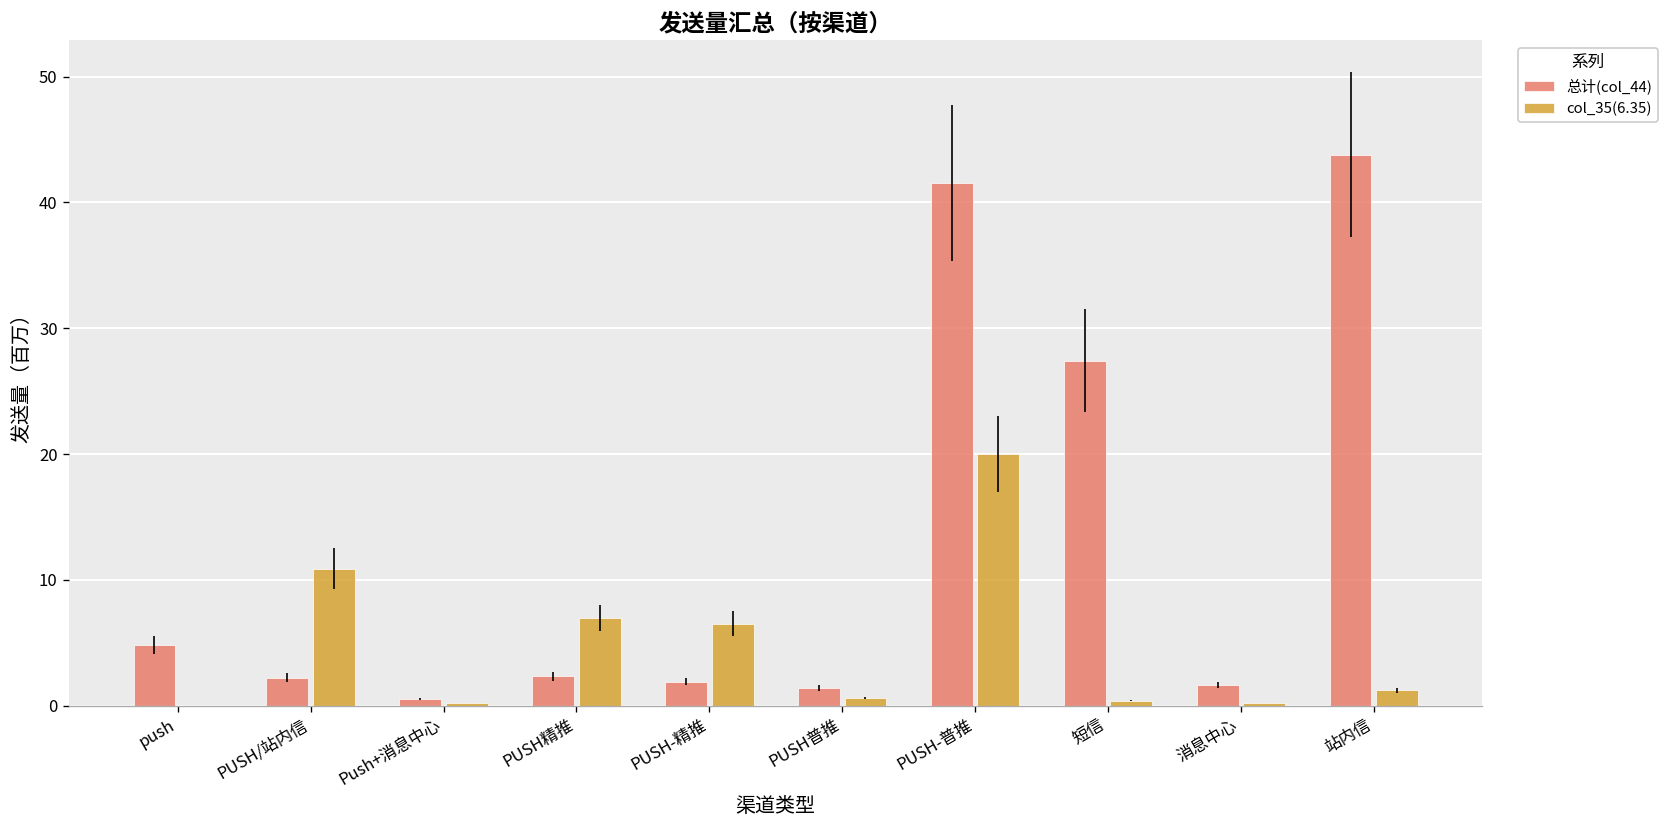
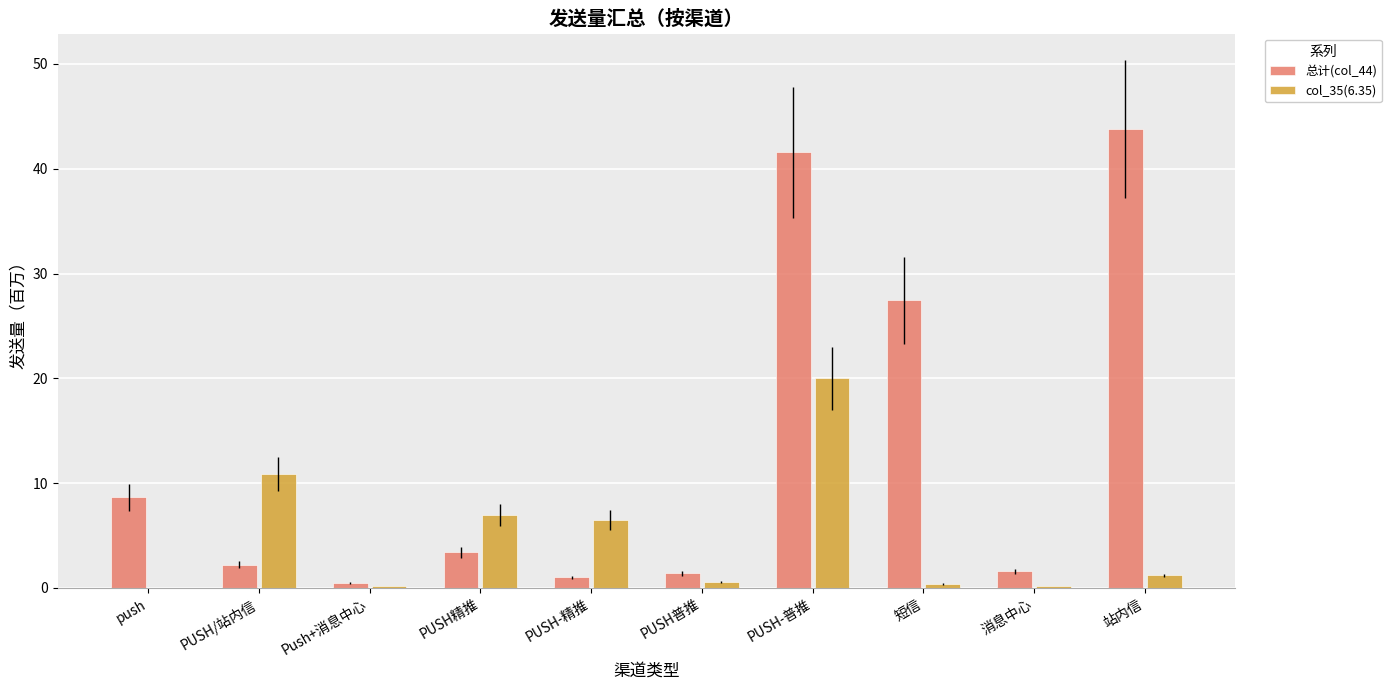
  {
    "总计(col_44)": {
-     "push": 4.8,
+     "push": 8.6,
      "PUSH/站内信": 2.2,
      "Push+消息中心": 0.5,
-     "PUSH精推": 2.3,
-     "PUSH-精推": 1.9,
+     "PUSH精推": 3.4,
+     "PUSH-精推": 1.0,
      "PUSH普推": 1.4,
      "PUSH-普推": 41.6,
      "短信": 27.4,
      "消息中心": 1.6,
      "站内信": 43.8
    },
    "col_35(6.35)": {
      "PUSH/站内信": 10.9,
      "PUSH精推": 6.9,
      "PUSH-精推": 6.5,
      "PUSH普推": 0.6,
      "PUSH-普推": 20.0,
      "短信": 0.4,
      "站内信": 1.2
    }
  }
